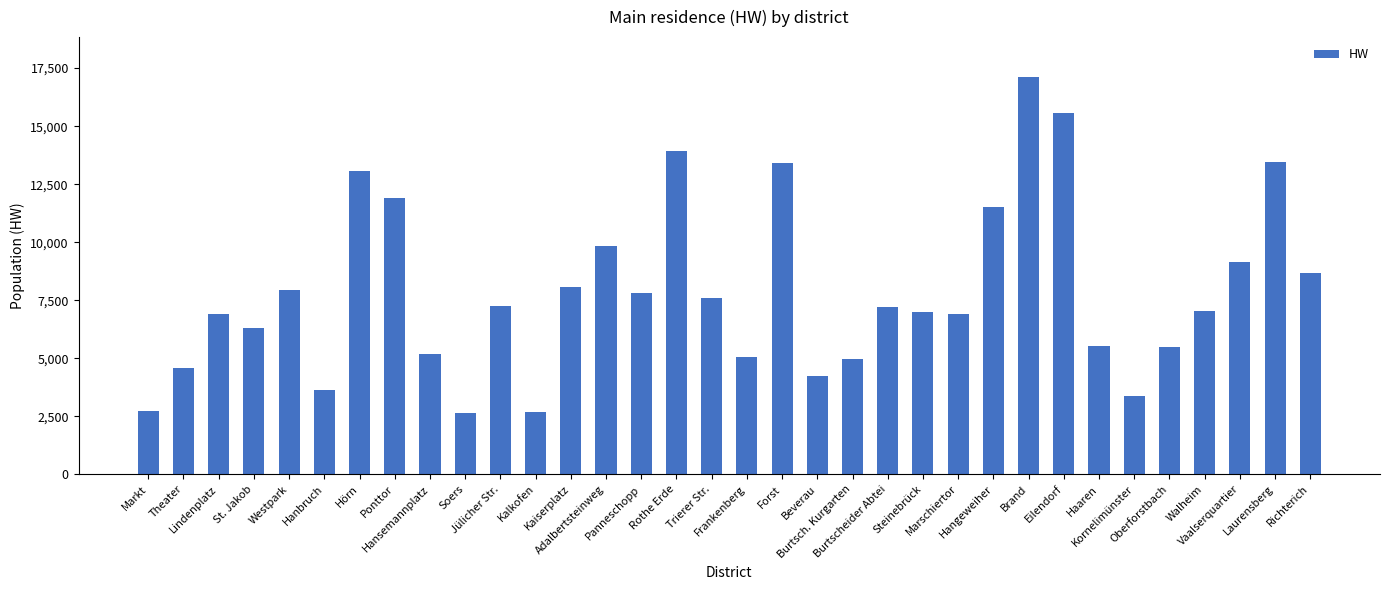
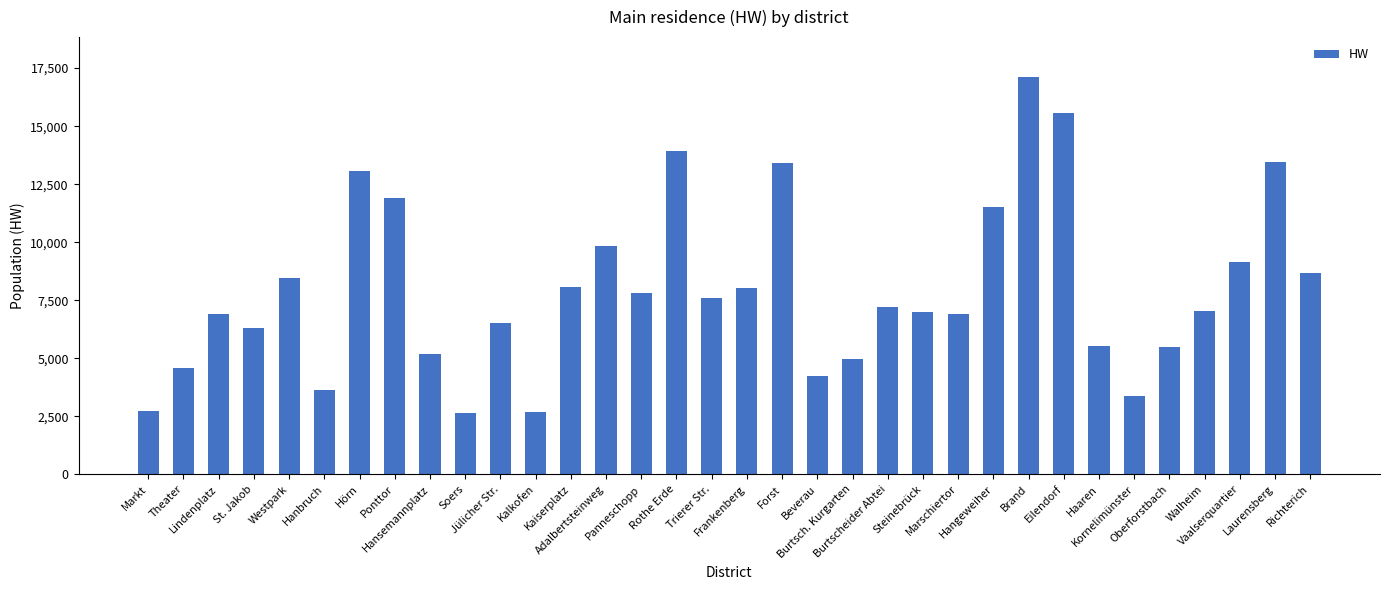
  {
    "Markt": "2,700",
    "Theater": "4,600",
    "Lindenplatz": "6,900",
    "St. Jakob": "6,300",
-   "Westpark": "8,000",
+   "Westpark": "8,400",
    "Hanbruch": "3,700",
    "Hörn": "13,100",
    "Ponttor": "11,900",
    "Hansemannplatz": "5,200",
    "Soers": "2,600",
-   "Jülicher Str.": "7,200",
+   "Jülicher Str.": "6,500",
    "Kalkofen": "2,700",
    "Kaiserplatz": "8,100",
    "Adalbertsteinweg": "9,800",
    "Panneschopp": "7,800",
    "Rothe Erde": "13,900",
    "Trierer Str.": "7,600",
-   "Frankenberg": "5,100",
+   "Frankenberg": "8,000",
    "Forst": "13,400",
    "Beverau": "4,300",
    "Burtsch. Kurgarten": "5,000",
    "Burtscheider Abtei": "7,200",
    "Steinebrück": "7,000",
    "Marschiertor": "6,900",
    "Hangeweiher": "11,500",
    "Brand": "17,100",
    "Eilendorf": "15,600",
    "Haaren": "5,500",
    "Kornelimünster": "3,400",
    "Oberforstbach": "5,500",
    "Walheim": "7,000",
    "Vaalserquartier": "9,100",
    "Laurensberg": "13,500",
    "Richterich": "8,700"
  }
